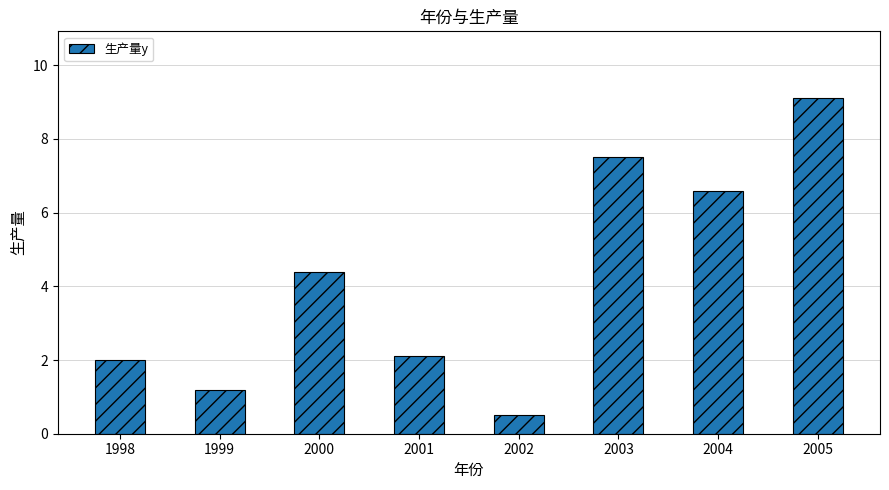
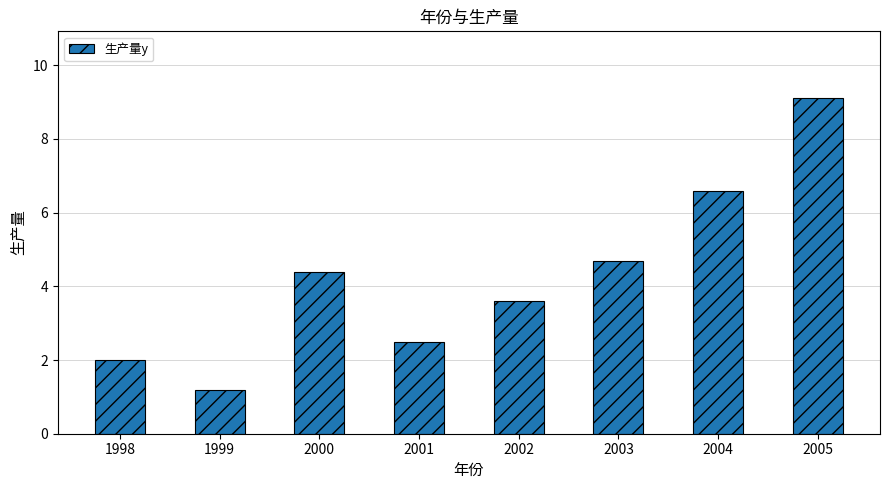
  {
    "1998": 2.0,
    "1999": 1.2,
    "2000": 4.4,
-   "2001": 2.1,
-   "2002": 0.5,
-   "2003": 7.5,
+   "2001": 2.5,
+   "2002": 3.6,
+   "2003": 4.7,
    "2004": 6.6,
    "2005": 9.1
  }
